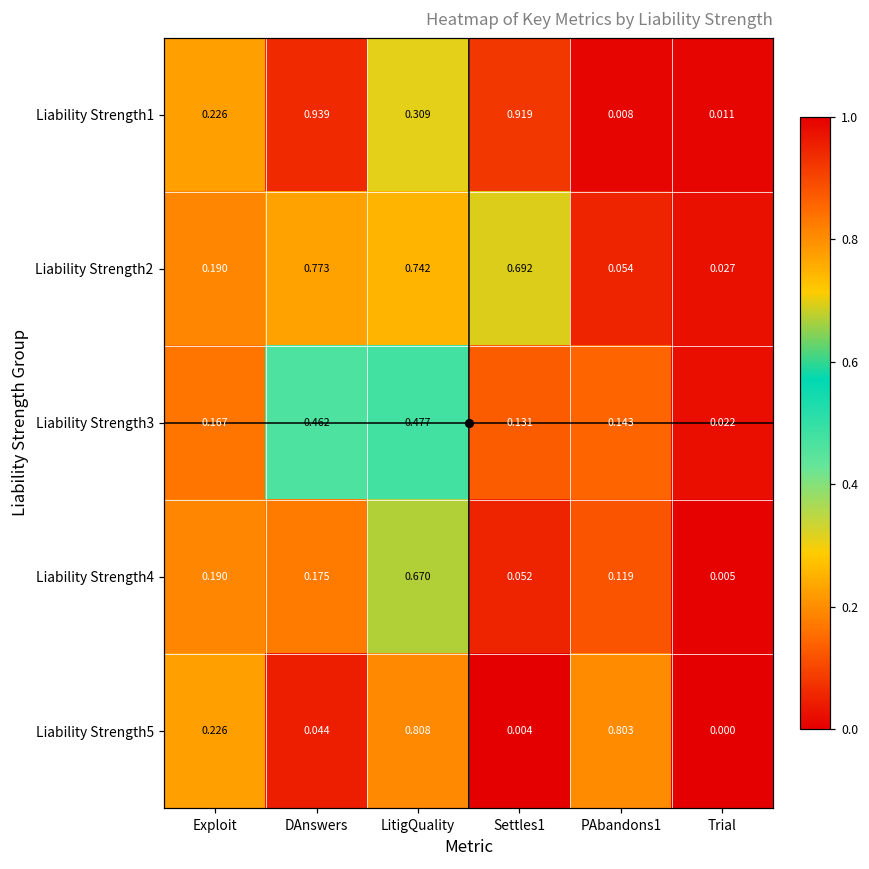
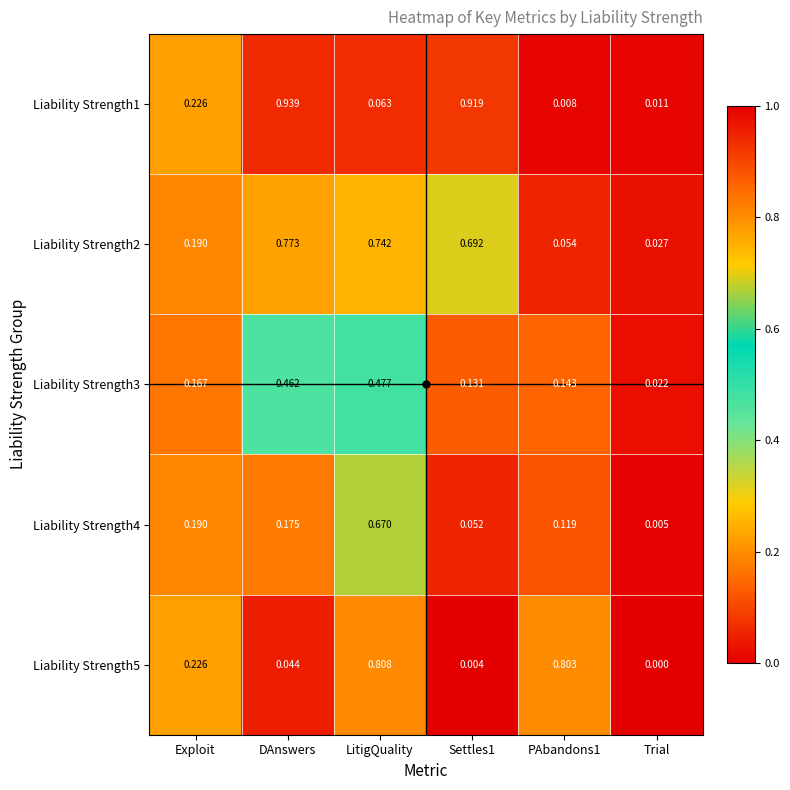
  {
    "Liability Strength1": {
      "Exploit": 0.226,
      "DAnswers": 0.939,
-     "LitigQuality": 0.309,
+     "LitigQuality": 0.063,
      "Settles1": 0.919,
      "PAbandons1": 0.008,
      "Trial": 0.011
    },
    "Liability Strength2": {
      "Exploit": 0.190,
      "DAnswers": 0.773,
      "LitigQuality": 0.742,
      "Settles1": 0.692,
      "PAbandons1": 0.054,
      "Trial": 0.027
    },
    "Liability Strength3": {
      "Exploit": 0.167,
      "DAnswers": 0.462,
      "LitigQuality": 0.477,
      "Settles1": 0.131,
      "PAbandons1": 0.143,
      "Trial": 0.022
    },
    "Liability Strength4": {
      "Exploit": 0.190,
      "DAnswers": 0.175,
      "LitigQuality": 0.670,
      "Settles1": 0.052,
      "PAbandons1": 0.119,
      "Trial": 0.005
    },
    "Liability Strength5": {
      "Exploit": 0.226,
      "DAnswers": 0.044,
      "LitigQuality": 0.808,
      "Settles1": 0.004,
      "PAbandons1": 0.803,
      "Trial": 0.000
    }
  }
